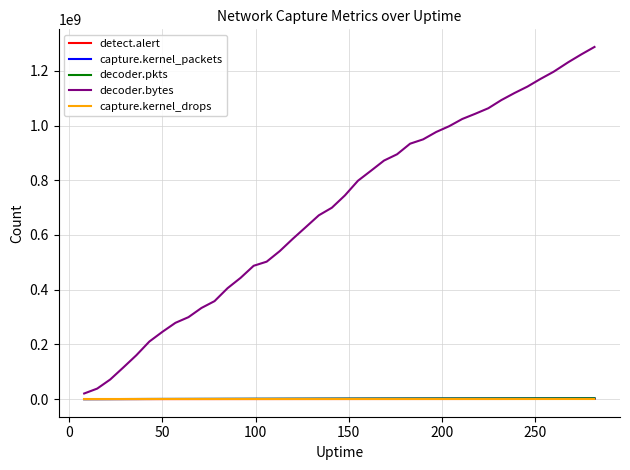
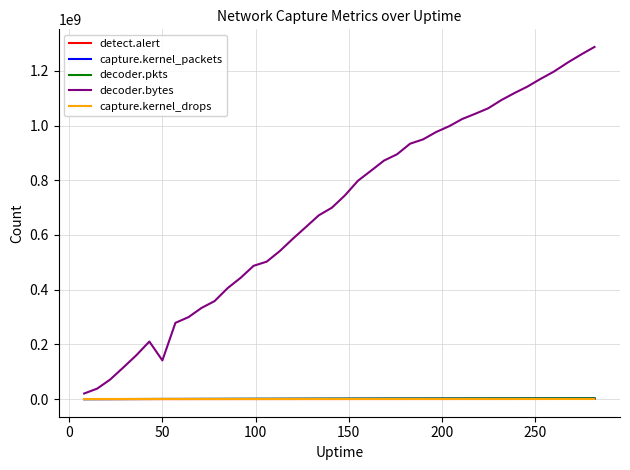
  {
    "decoder.bytes": {
-     "50": 250000000
+     "50": 140000000
    }
  }
